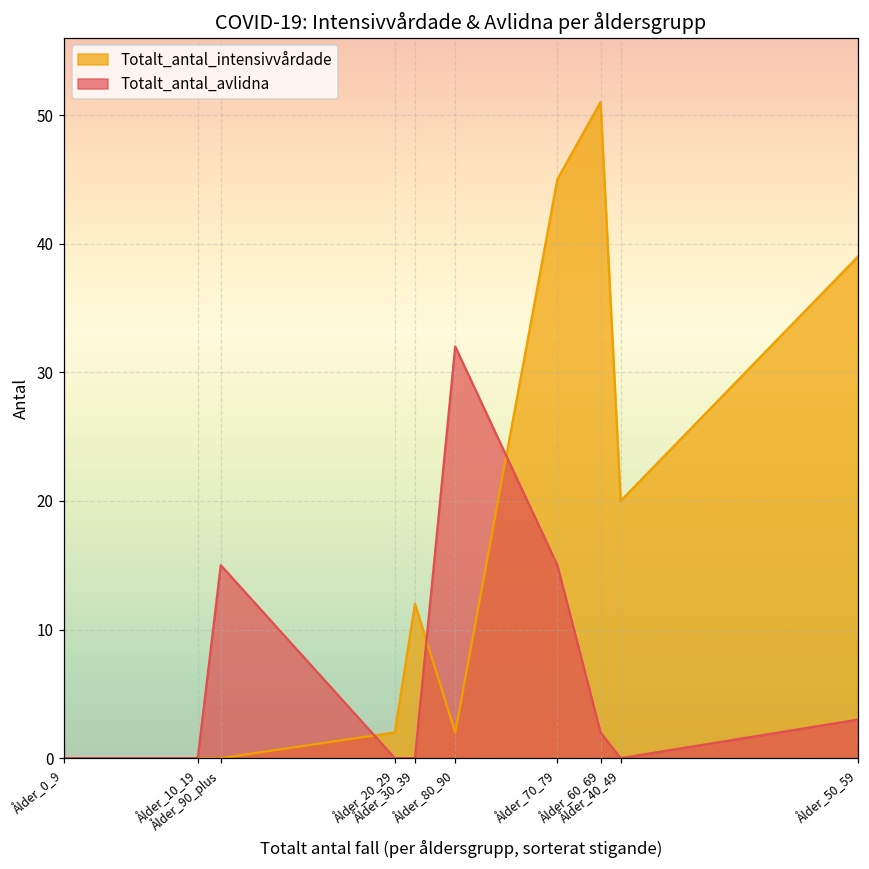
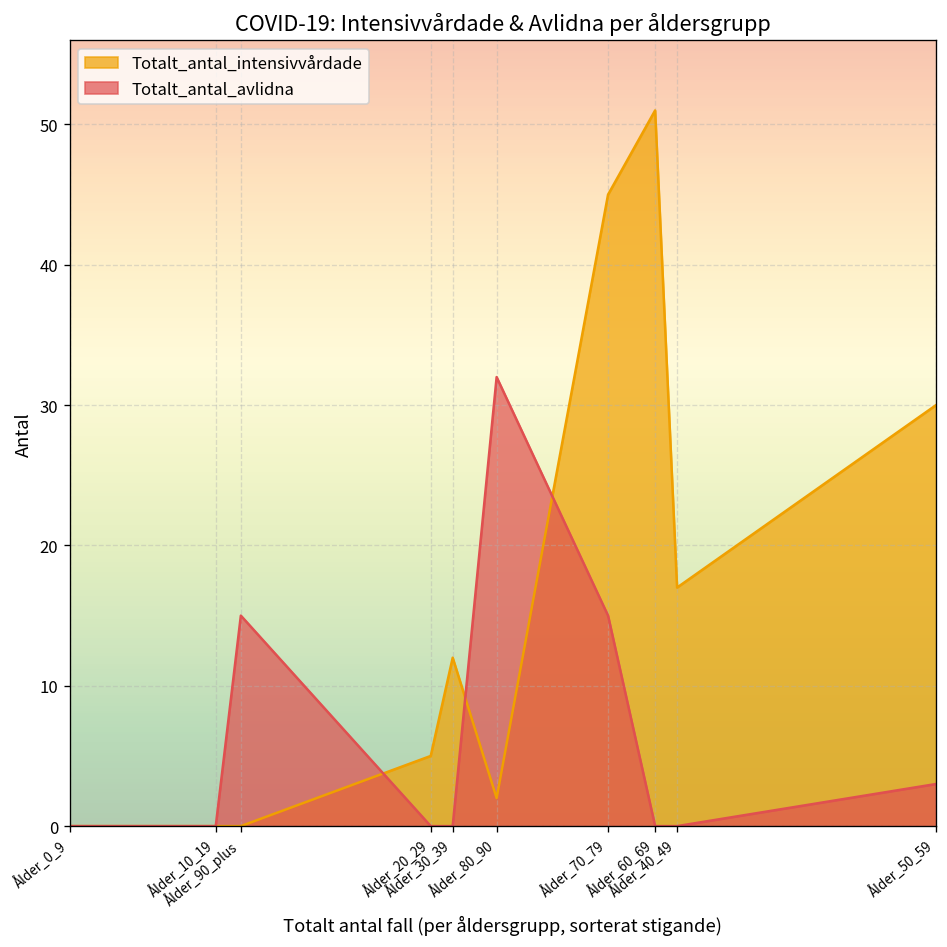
  {
    "Totalt_antal_intensivvårdade": {
      "Ålder_90_plus": 0,
-     "Ålder_20_29": 2,
+     "Ålder_20_29": 5,
      "Ålder_30_39": 12,
      "Ålder_80_90": 2,
      "Ålder_70_79": 45,
      "Ålder_60_69": 51,
-     "Ålder_40_49": 20,
-     "Ålder_50_59": 39
+     "Ålder_40_49": 17,
+     "Ålder_50_59": 30
    },
    "Totalt_antal_avlidna": {
      "Ålder_90_plus": 15,
      "Ålder_20_29": 0,
      "Ålder_30_39": 0,
      "Ålder_80_90": 32,
      "Ålder_70_79": 15,
-     "Ålder_60_69": 2,
+     "Ålder_60_69": 0,
      "Ålder_40_49": 0,
      "Ålder_50_59": 3
    }
  }
